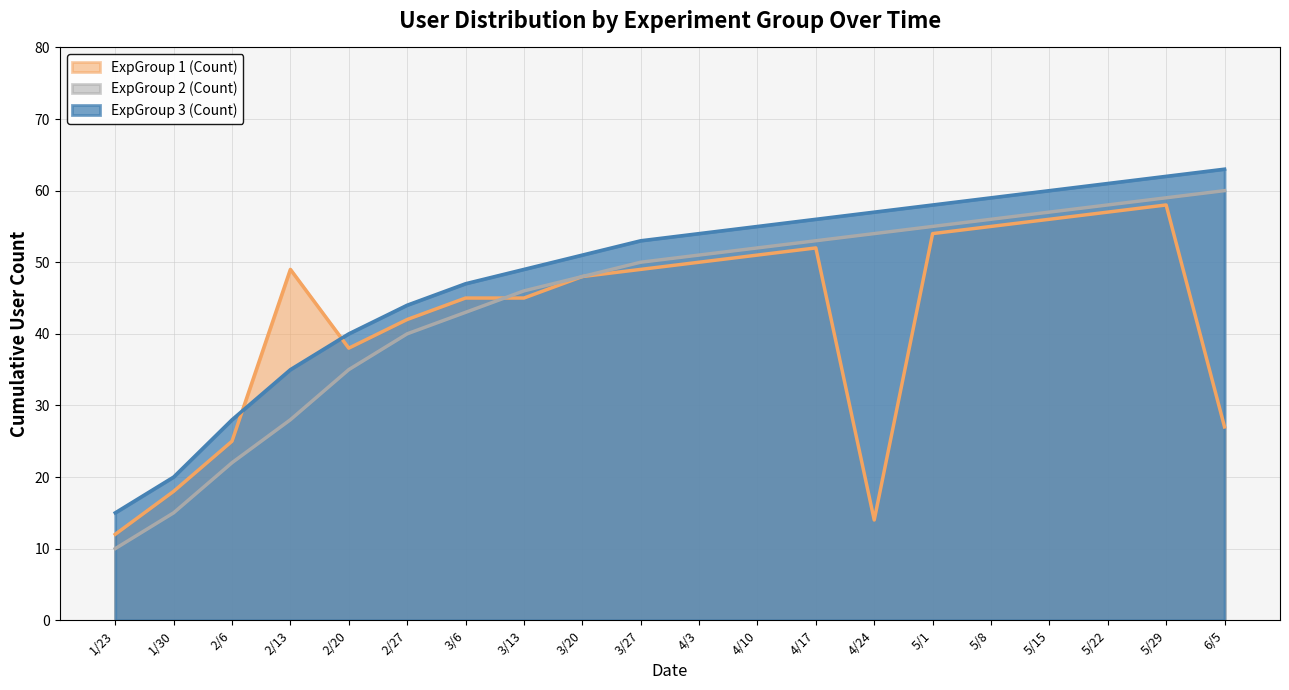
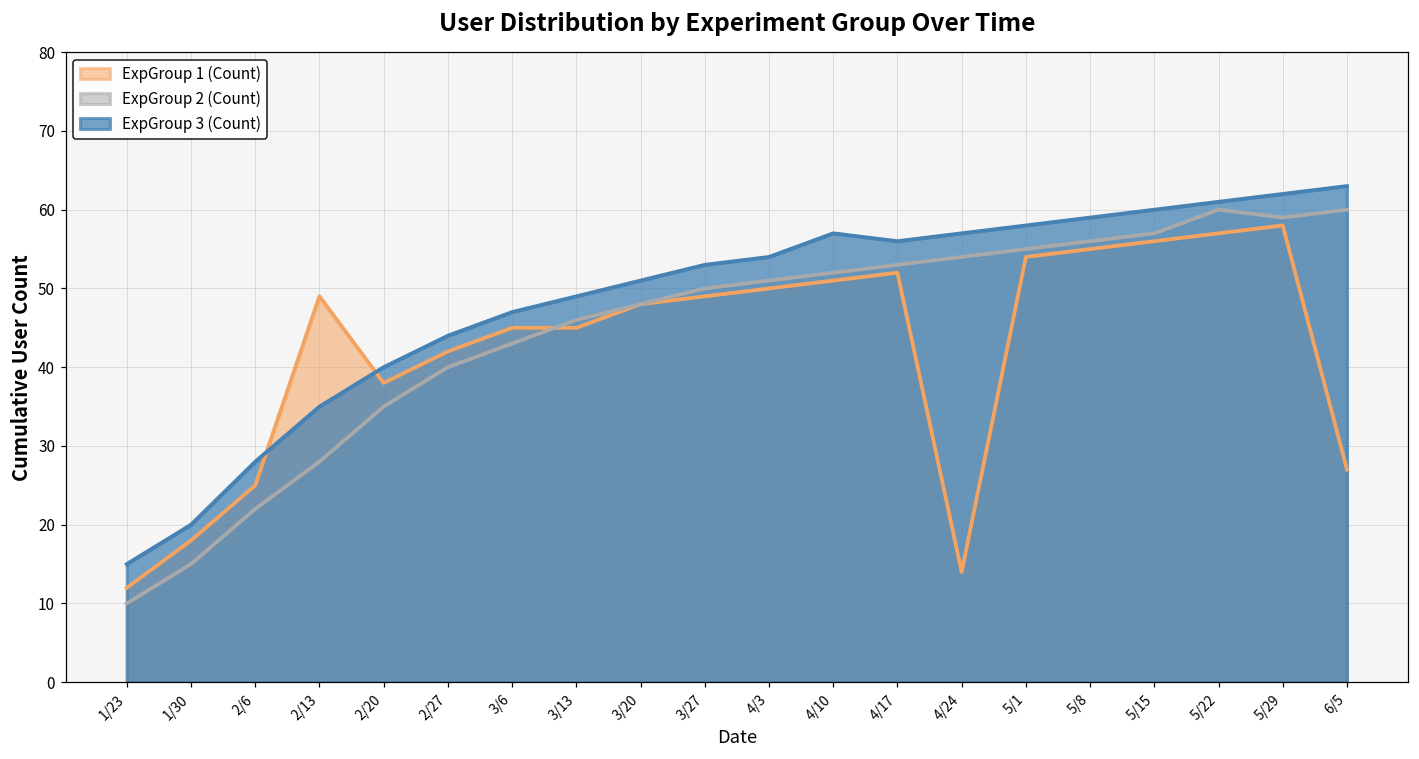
  {
    "ExpGroup 1 (Count)": {
      "1/23": 12,
      "1/30": 18,
      "2/6": 25,
      "2/13": 49,
      "2/20": 38,
      "2/27": 42,
      "3/6": 45,
      "3/13": 45,
      "3/27": 49,
      "4/3": 50,
      "4/10": 51,
      "4/17": 52,
      "4/24": 14,
      "5/1": 54,
      "5/8": 55,
      "5/15": 56,
      "5/22": 57,
      "5/29": 58,
      "6/5": 27
    },
    "ExpGroup 2 (Count)": {
      "1/23": 10,
      "1/30": 15,
      "2/6": 22,
      "2/13": 28,
      "2/20": 35,
      "2/27": 40,
      "3/6": 43,
      "3/13": 46,
      "3/27": 50,
      "4/3": 51,
      "4/10": 52,
      "4/17": 53,
      "4/24": 54,
      "5/1": 55,
      "5/8": 56,
      "5/15": 57,
-     "5/22": 58,
+     "5/22": 60,
      "5/29": 59,
      "6/5": 60
    },
    "ExpGroup 3 (Count)": {
      "1/23": 15,
      "1/30": 20,
      "2/6": 28,
      "2/13": 35,
      "2/20": 40,
      "2/27": 44,
      "3/6": 47,
      "3/13": 49,
      "3/20": 51,
      "3/27": 53,
      "4/3": 54,
-     "4/10": 55,
+     "4/10": 57,
      "4/17": 56,
      "4/24": 57,
      "5/1": 58,
      "5/8": 59,
      "5/15": 60,
      "5/22": 61,
      "5/29": 62,
      "6/5": 63
    }
  }
